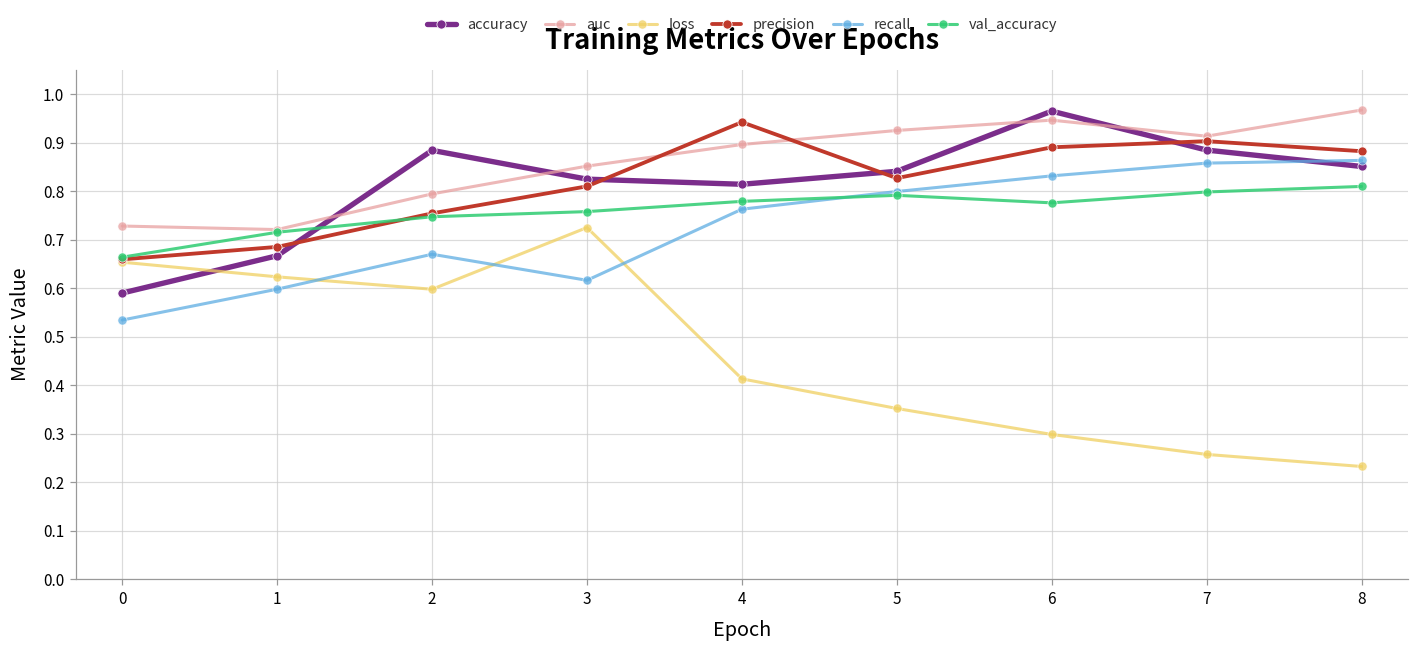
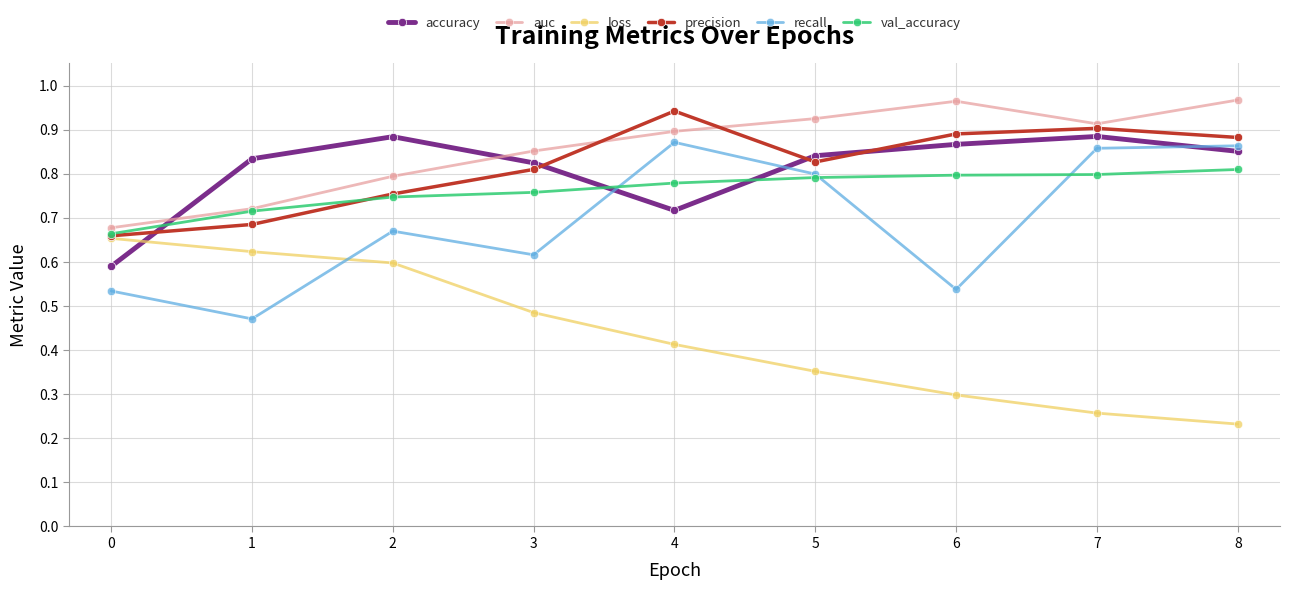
  {
    "accuracy": {
      "0": 0.59,
-     "1": 0.67,
+     "1": 0.83,
      "2": 0.88,
      "3": 0.82,
-     "4": 0.81,
+     "4": 0.72,
      "5": 0.84,
-     "6": 0.96,
+     "6": 0.87,
      "7": 0.88,
      "8": 0.85
    },
    "auc": {
-     "0": 0.73,
+     "0": 0.68,
      "2": 0.79,
      "3": 0.85,
      "4": 0.90,
      "5": 0.92,
-     "6": 0.95,
+     "6": 0.96,
      "7": 0.91,
      "8": 0.97
    },
    "loss": {
      "0": 0.65,
      "1": 0.62,
      "2": 0.60,
-     "3": 0.72,
+     "3": 0.49,
      "4": 0.41,
      "5": 0.35,
      "6": 0.30,
      "7": 0.26,
      "8": 0.23
    },
    "precision": {
      "1": 0.68,
      "2": 0.75,
      "3": 0.81,
      "4": 0.94,
      "5": 0.83,
      "6": 0.89,
      "7": 0.90,
      "8": 0.88
    },
    "recall": {
      "0": 0.53,
-     "1": 0.60,
+     "1": 0.47,
      "2": 0.67,
      "3": 0.62,
-     "4": 0.76,
+     "4": 0.87,
      "5": 0.80,
-     "6": 0.83,
+     "6": 0.54,
      "7": 0.86,
      "8": 0.86
    },
    "val_accuracy": {
      "2": 0.75,
      "3": 0.76,
      "4": 0.78,
      "5": 0.79,
-     "6": 0.78,
+     "6": 0.80,
      "7": 0.80,
      "8": 0.81
    }
  }
